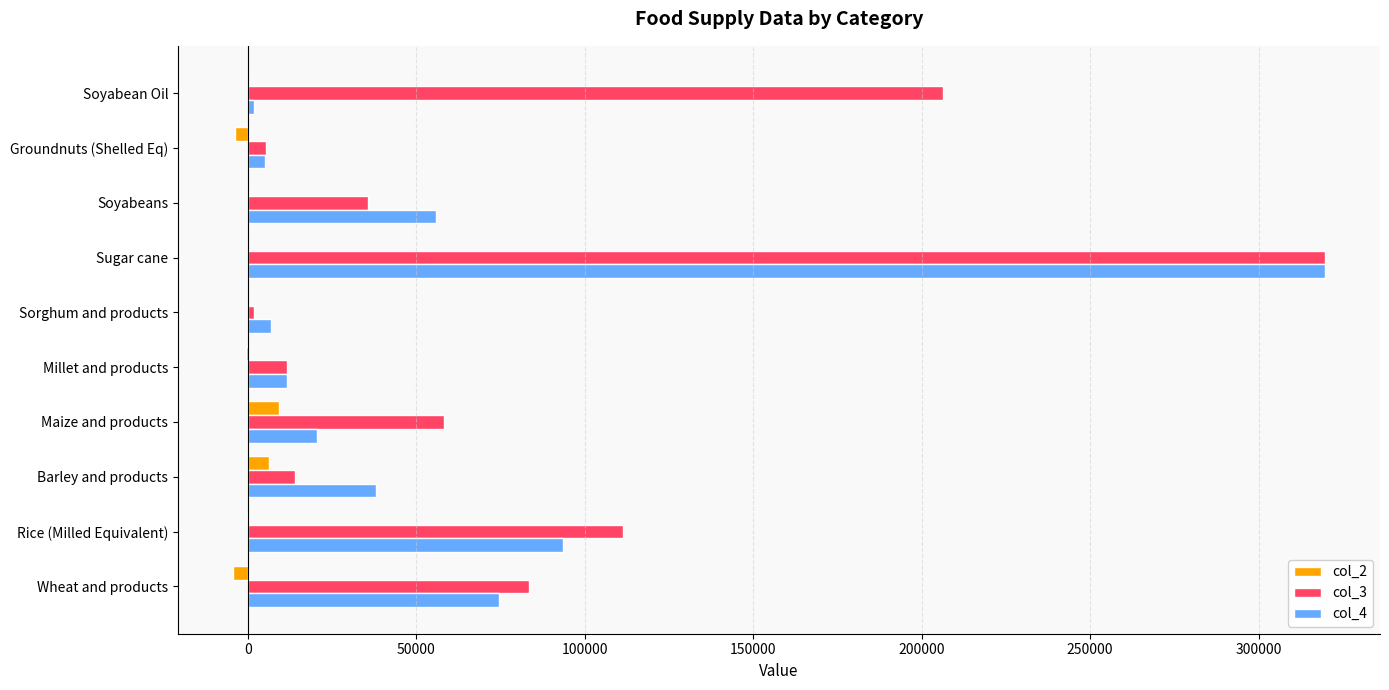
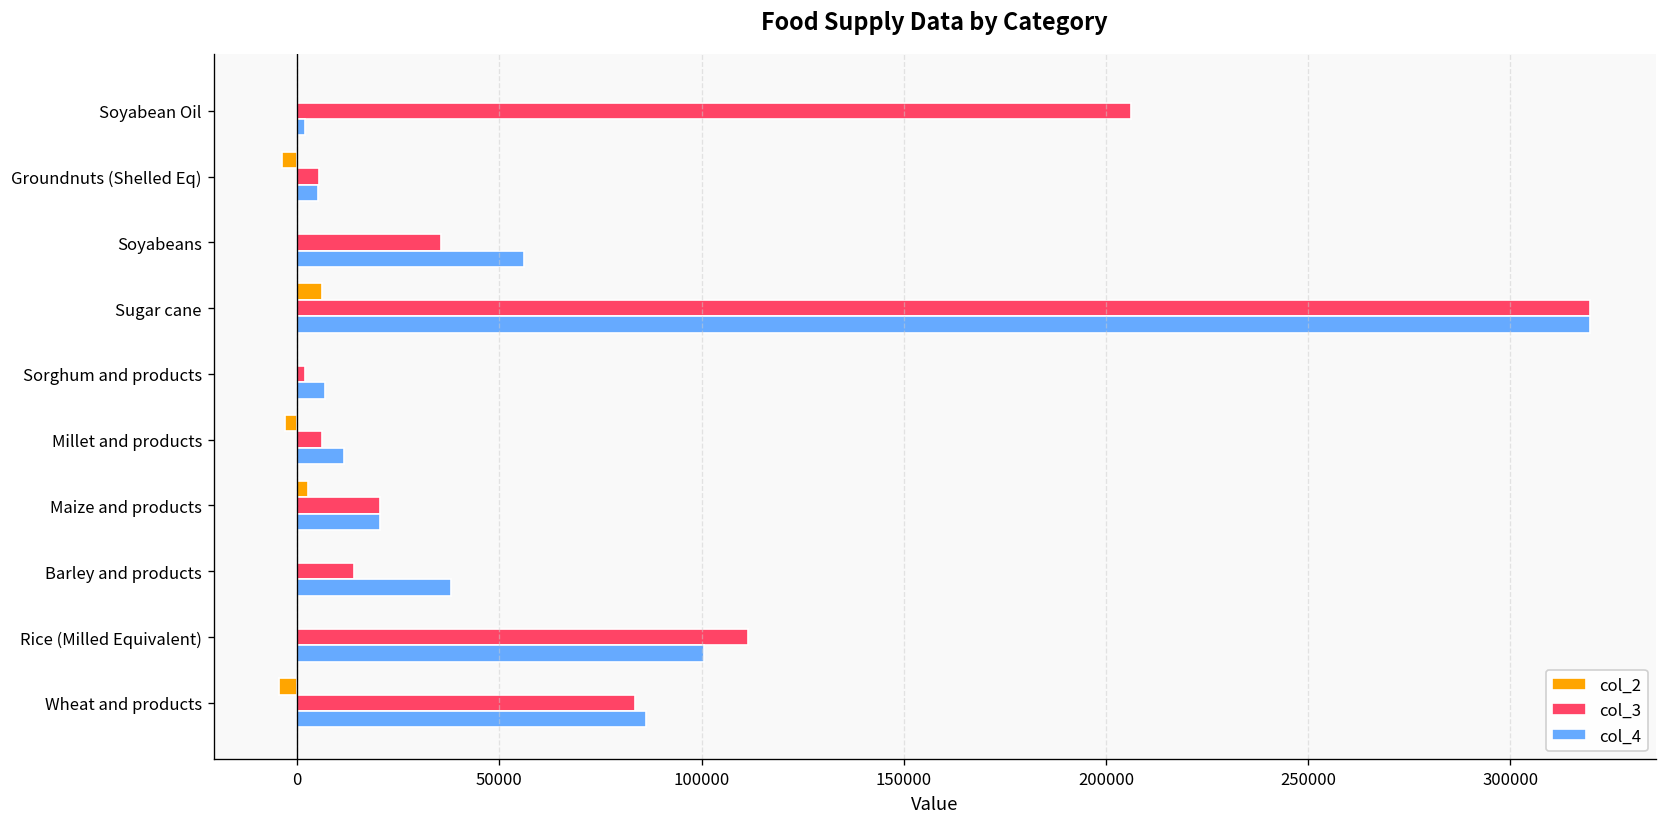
  {
    "col_2": {
      "Groundnuts (Shelled Eq)": -4000,
-     "Sugar cane": 0,
-     "Millet and products": -1000,
-     "Maize and products": 9000,
-     "Barley and products": 6000,
+     "Sugar cane": 6000,
+     "Millet and products": -3000,
+     "Maize and products": 3000,
+     "Barley and products": 0,
      "Wheat and products": -4000
    },
    "col_3": {
      "Soyabean Oil": 206000,
      "Groundnuts (Shelled Eq)": 5000,
      "Soyabeans": 36000,
      "Sugar cane": 320000,
      "Sorghum and products": 2000,
-     "Millet and products": 12000,
-     "Maize and products": 58000,
+     "Millet and products": 6000,
+     "Maize and products": 21000,
      "Barley and products": 14000,
      "Rice (Milled Equivalent)": 111000,
      "Wheat and products": 84000
    },
    "col_4": {
      "Soyabean Oil": 2000,
      "Groundnuts (Shelled Eq)": 5000,
      "Soyabeans": 56000,
      "Sugar cane": 320000,
      "Sorghum and products": 7000,
      "Millet and products": 12000,
      "Maize and products": 20000,
      "Barley and products": 38000,
-     "Rice (Milled Equivalent)": 94000,
-     "Wheat and products": 75000
+     "Rice (Milled Equivalent)": 101000,
+     "Wheat and products": 86000
    }
  }
